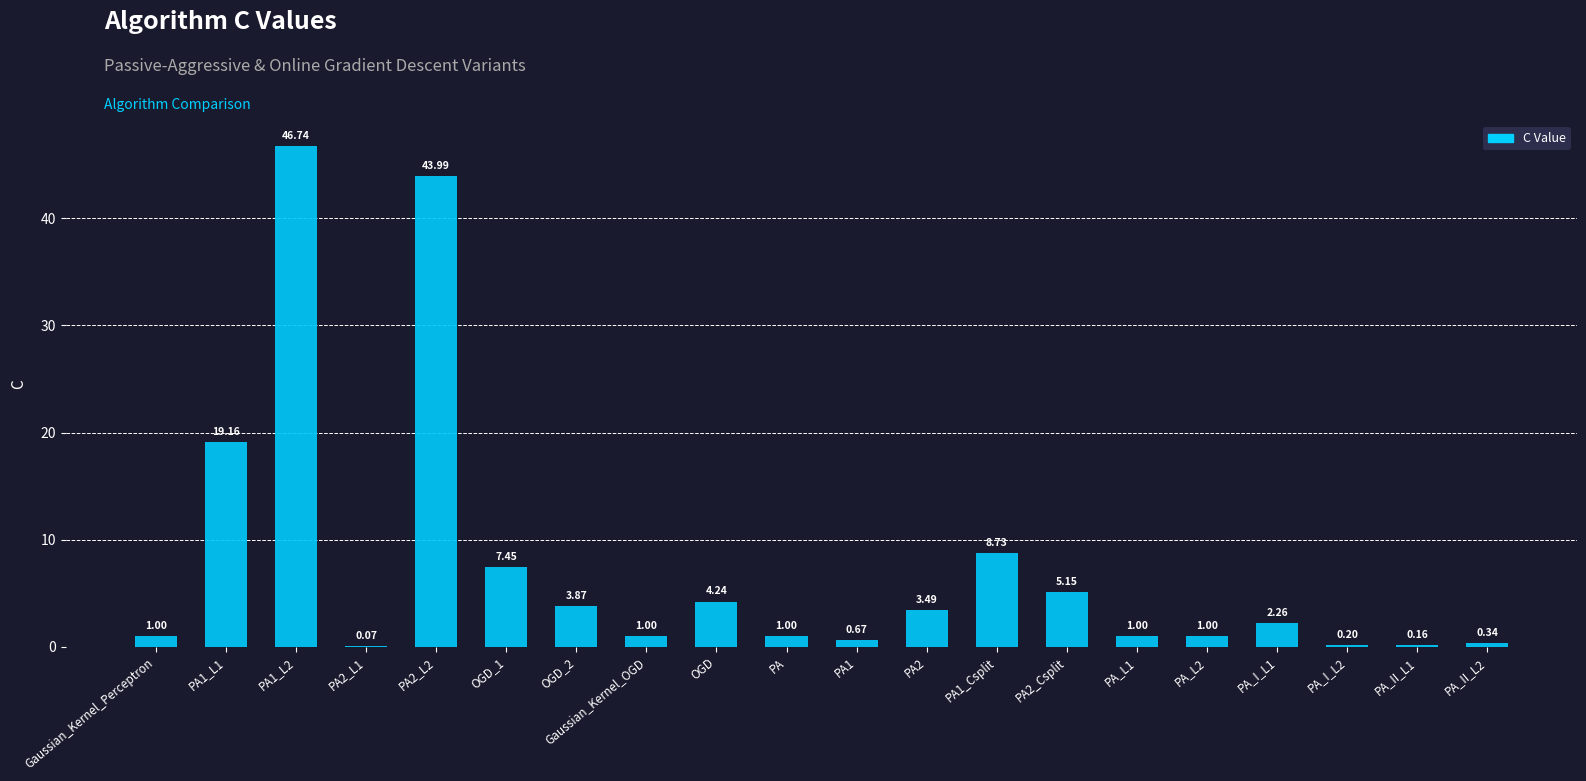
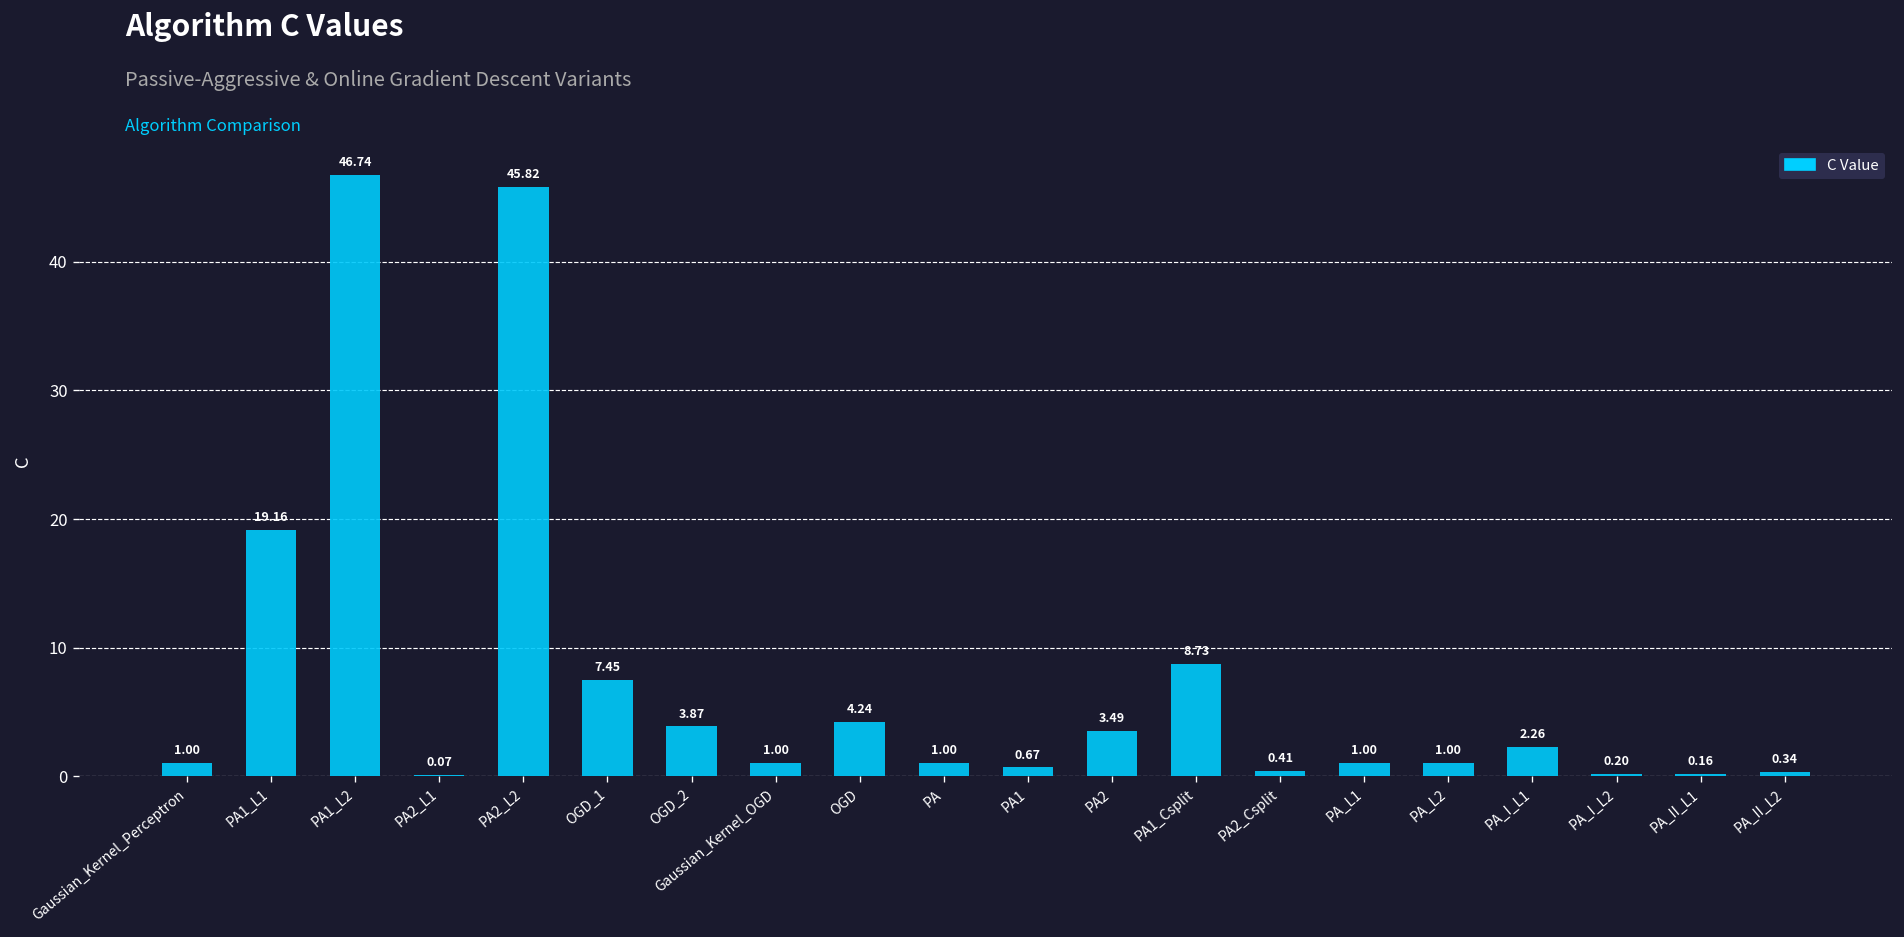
  {
    "Gaussian_Kernel_Perceptron": 1.00,
    "PA1_L1": 19.16,
    "PA1_L2": 46.74,
    "PA2_L1": 0.07,
-   "PA2_L2": 43.99,
+   "PA2_L2": 45.82,
    "OGD_1": 7.45,
    "OGD_2": 3.87,
    "Gaussian_Kernel_OGD": 1.00,
    "OGD": 4.24,
    "PA": 1.00,
    "PA1": 0.67,
    "PA2": 3.49,
    "PA1_Csplit": 8.73,
-   "PA2_Csplit": 5.15,
+   "PA2_Csplit": 0.41,
    "PA_L1": 1.00,
    "PA_L2": 1.00,
    "PA_I_L1": 2.26,
    "PA_I_L2": 0.20,
    "PA_II_L1": 0.16,
    "PA_II_L2": 0.34
  }
